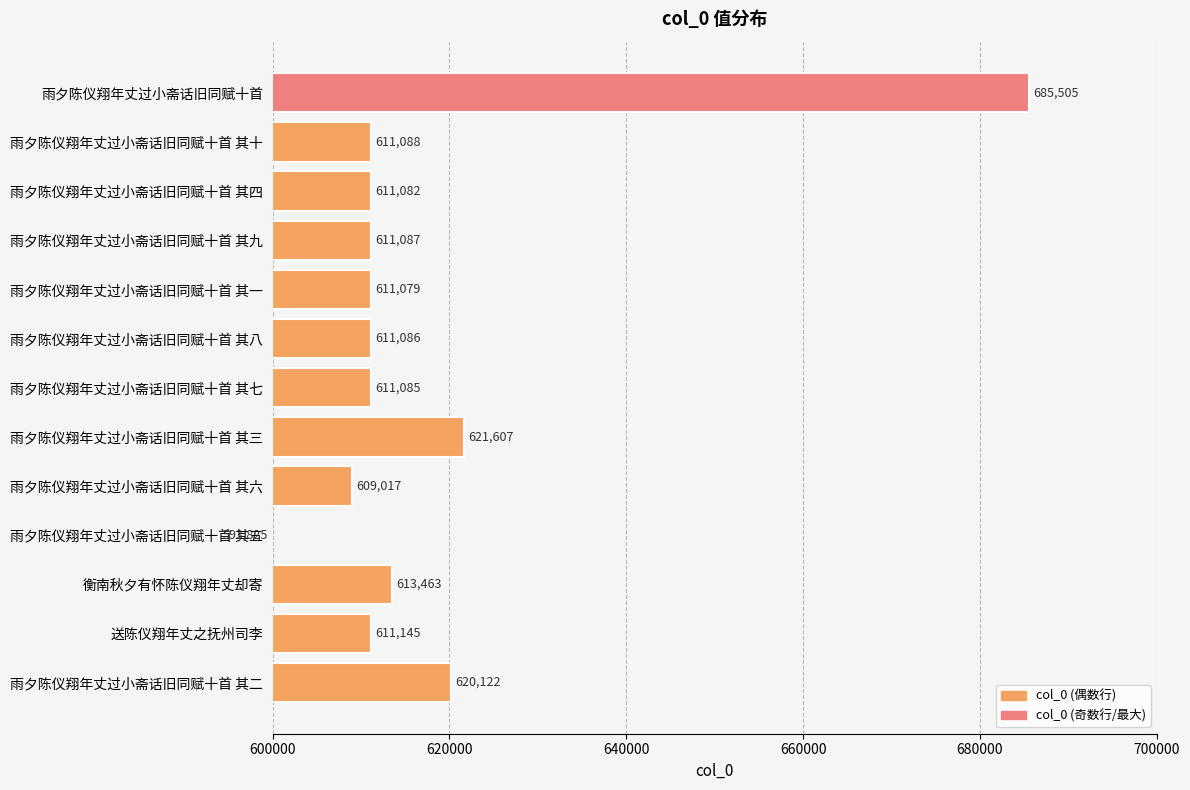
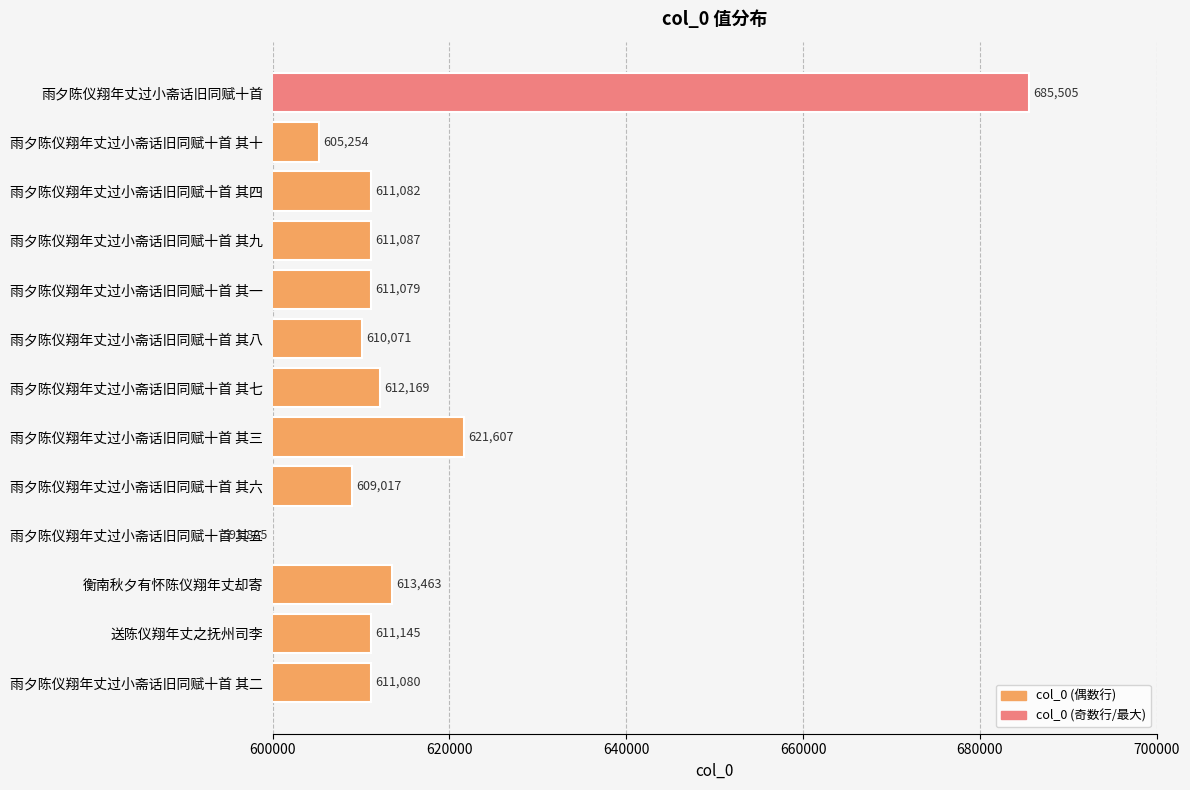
  {
    "雨夕陈仪翔年丈过小斋话旧同赋十首": "685,505",
-   "雨夕陈仪翔年丈过小斋话旧同赋十首 其十": "611,088",
+   "雨夕陈仪翔年丈过小斋话旧同赋十首 其十": "605,254",
    "雨夕陈仪翔年丈过小斋话旧同赋十首 其四": "611,082",
    "雨夕陈仪翔年丈过小斋话旧同赋十首 其九": "611,087",
    "雨夕陈仪翔年丈过小斋话旧同赋十首 其一": "611,079",
-   "雨夕陈仪翔年丈过小斋话旧同赋十首 其八": "611,086",
-   "雨夕陈仪翔年丈过小斋话旧同赋十首 其七": "611,085",
+   "雨夕陈仪翔年丈过小斋话旧同赋十首 其八": "610,071",
+   "雨夕陈仪翔年丈过小斋话旧同赋十首 其七": "612,169",
    "雨夕陈仪翔年丈过小斋话旧同赋十首 其三": "621,607",
    "雨夕陈仪翔年丈过小斋话旧同赋十首 其六": "609,017",
    "衡南秋夕有怀陈仪翔年丈却寄": "613,463",
    "送陈仪翔年丈之抚州司李": "611,145",
-   "雨夕陈仪翔年丈过小斋话旧同赋十首 其二": "620,122"
+   "雨夕陈仪翔年丈过小斋话旧同赋十首 其二": "611,080"
  }
